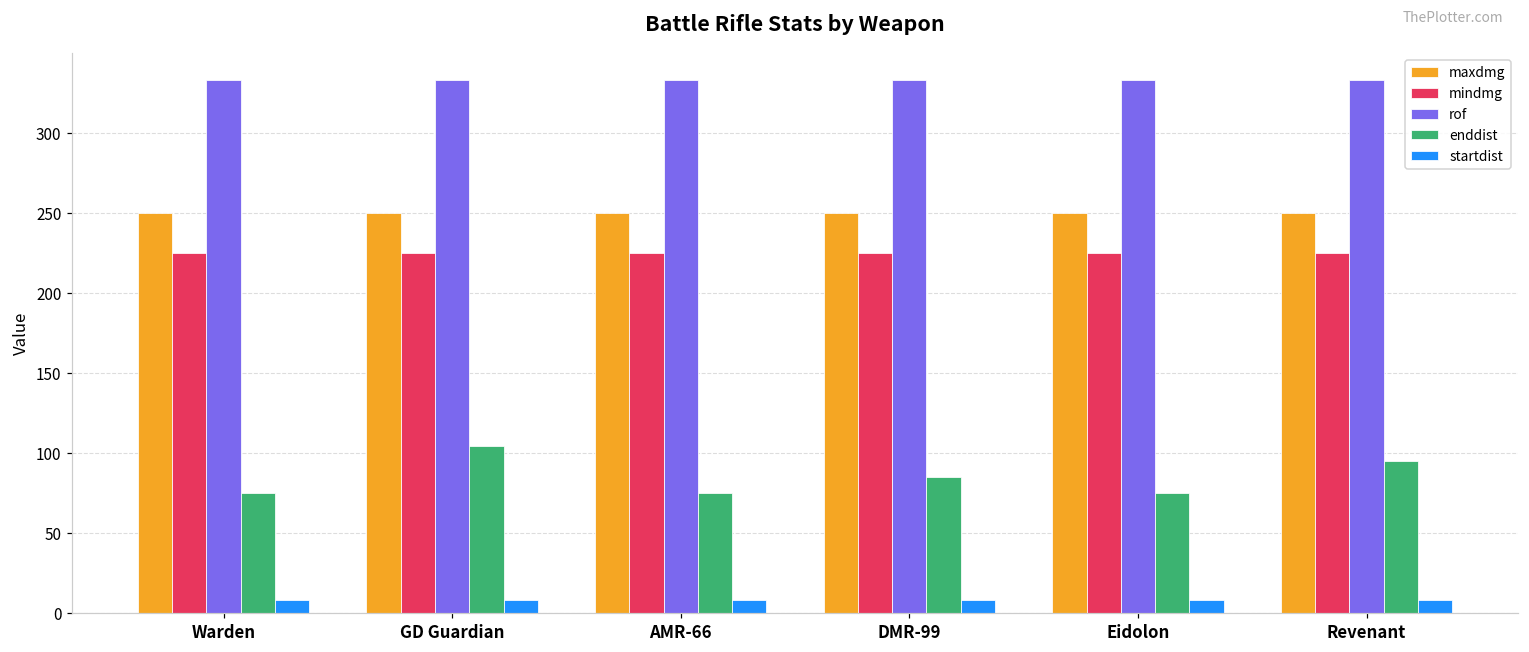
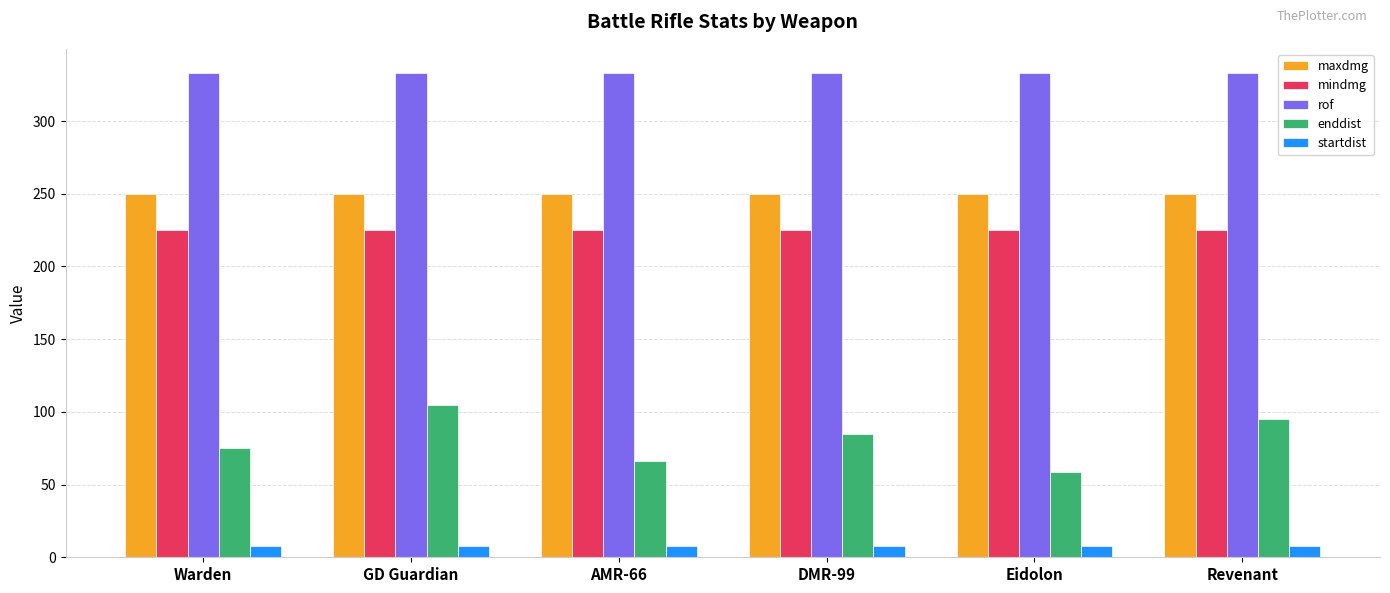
  {
    "maxdmg": {
      "Warden": 250,
      "GD Guardian": 250,
      "AMR-66": 250,
      "DMR-99": 250,
      "Eidolon": 250,
      "Revenant": 250
    },
    "mindmg": {
      "Warden": 225,
      "GD Guardian": 225,
      "AMR-66": 225,
      "DMR-99": 225,
      "Eidolon": 225,
      "Revenant": 225
    },
    "rof": {
      "Warden": 333,
      "GD Guardian": 333,
      "AMR-66": 333,
      "DMR-99": 333,
      "Eidolon": 333,
      "Revenant": 333
    },
    "enddist": {
      "Warden": 75,
      "GD Guardian": 105,
-     "AMR-66": 75,
+     "AMR-66": 66,
      "DMR-99": 85,
-     "Eidolon": 75,
+     "Eidolon": 59,
      "Revenant": 95
    },
    "startdist": {
      "Warden": 8,
      "GD Guardian": 8,
      "AMR-66": 8,
      "DMR-99": 8,
      "Eidolon": 8,
      "Revenant": 8
    }
  }
